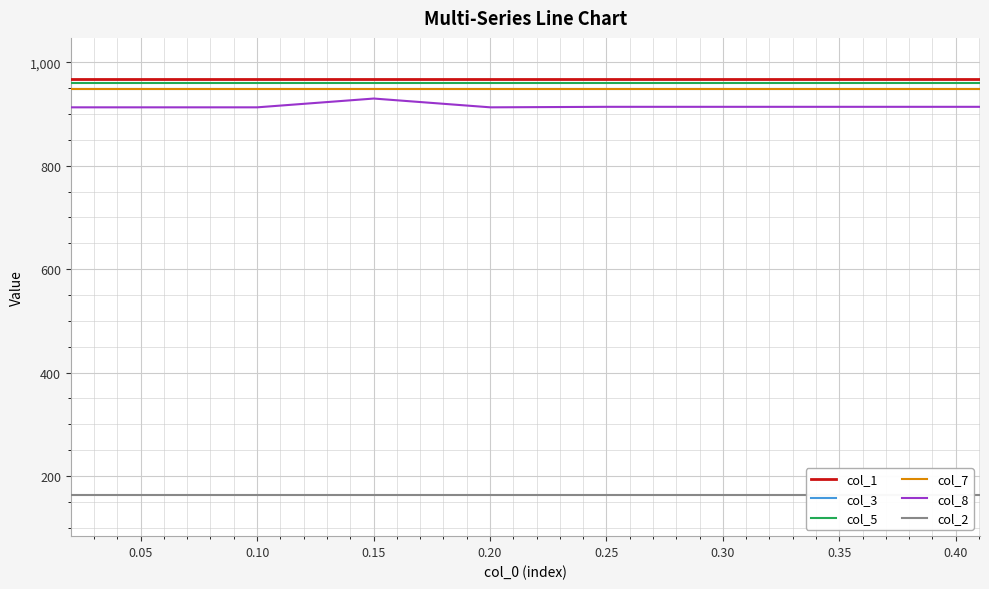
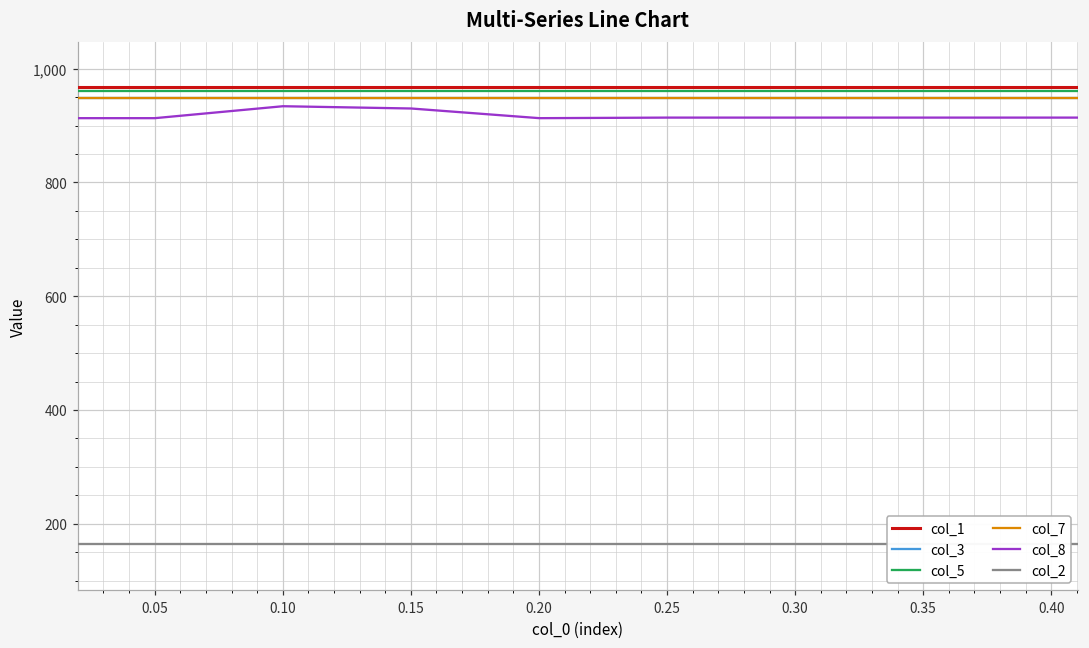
  {
    "col_1": {
      "0.05": 970,
      "0.10": 970,
      "0.15": 970,
      "0.20": 970
    },
    "col_7": {
      "0.05": 950,
      "0.10": 950,
      "0.15": 950,
      "0.20": 950
    },
    "col_5": {
      "0.05": 960,
      "0.10": 960,
      "0.15": 960,
      "0.20": 960
    },
    "col_8": {
      "0.05": 910,
-     "0.10": 910,
+     "0.10": 930,
      "0.15": 930,
      "0.20": 910
    },
    "col_2": {
      "0.05": 160,
      "0.10": 160,
      "0.15": 160,
      "0.20": 160
    }
  }
